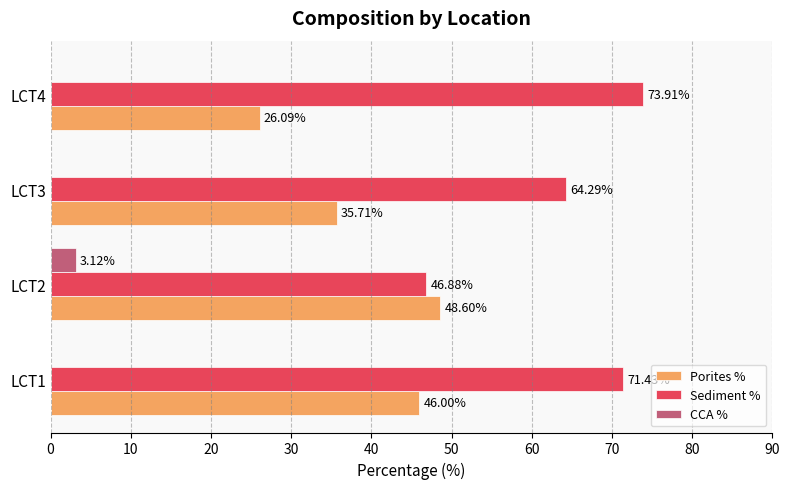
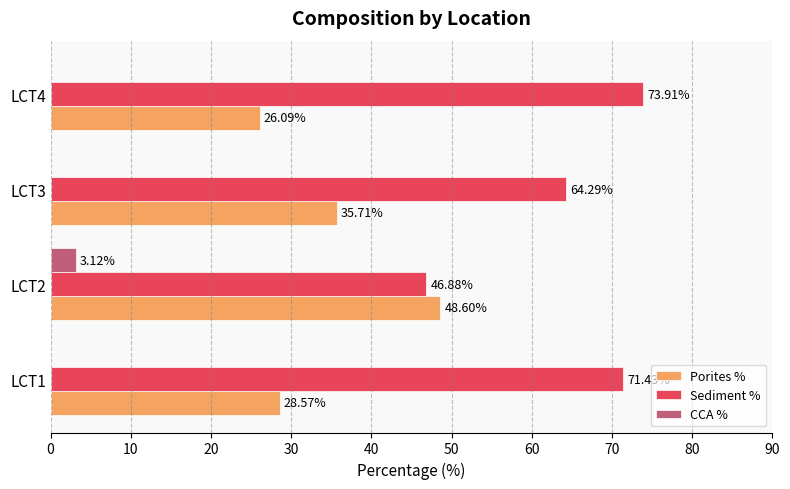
  {
    "Porites %": {
      "LCT4": "26.09%",
      "LCT3": "35.71%",
      "LCT2": "48.60%",
-     "LCT1": "46.00%"
+     "LCT1": "28.57%"
    }
  }
